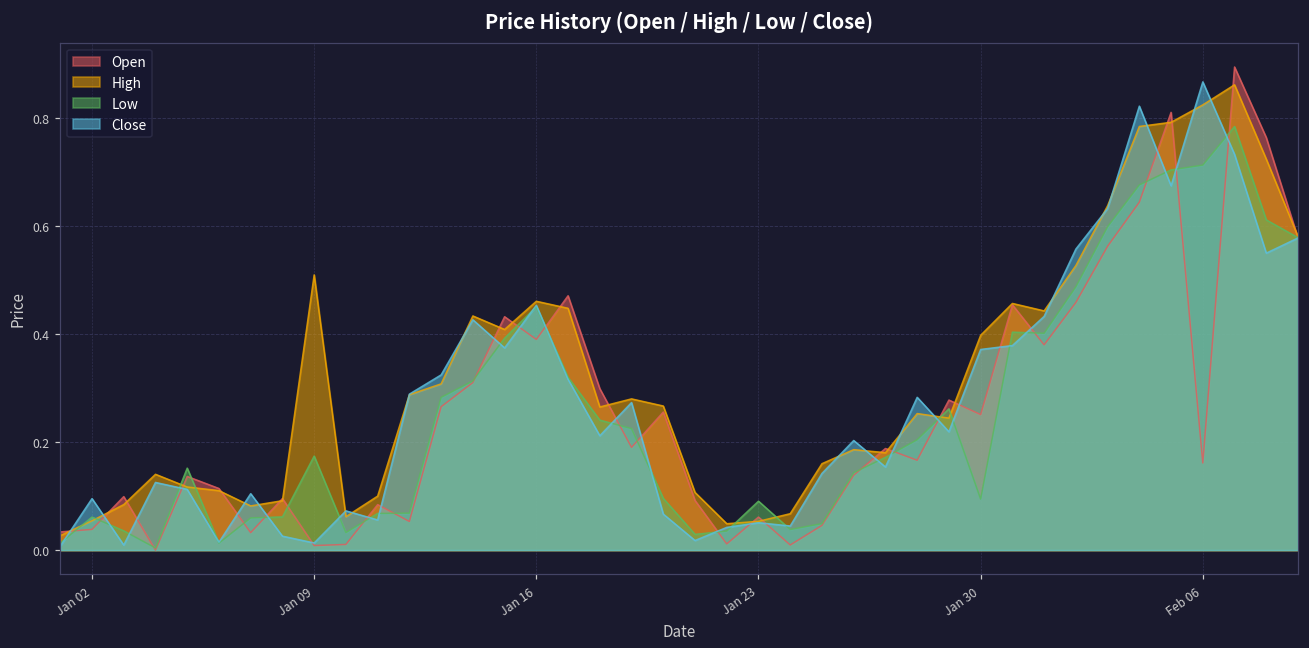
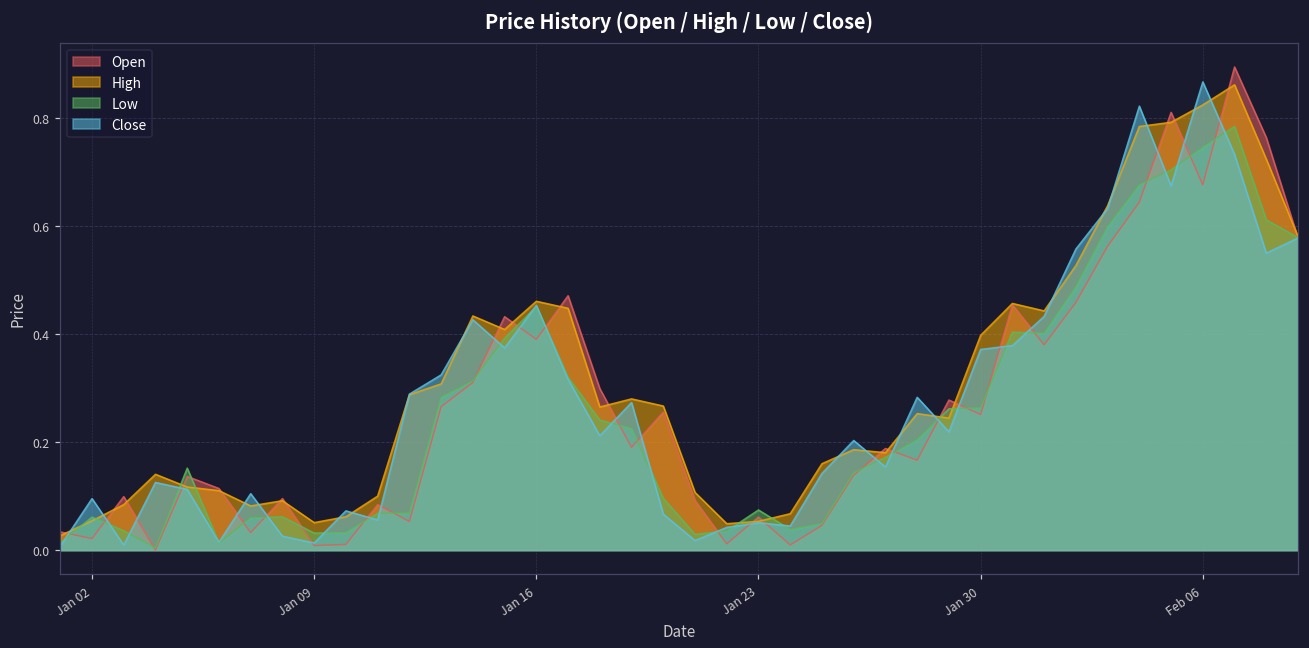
  {
    "Open": {
-     "Jan 02": 0.04,
+     "Jan 02": 0.02,
      "Jan 16": 0.39,
      "Jan 23": 0.06,
      "Jan 30": 0.25,
-     "Feb 06": 0.16
+     "Feb 06": 0.68
    },
    "High": {
      "Jan 02": 0.05,
-     "Jan 09": 0.51,
+     "Jan 09": 0.05,
      "Jan 16": 0.46,
      "Jan 30": 0.40,
      "Feb 06": 0.82
    },
    "Low": {
      "Jan 02": 0.06,
-     "Jan 09": 0.17,
-     "Jan 23": 0.09,
-     "Jan 30": 0.09,
-     "Feb 06": 0.71
+     "Jan 09": 0.03,
+     "Jan 23": 0.07,
+     "Jan 30": 0.26,
+     "Feb 06": 0.75
    },
    "Close": {
      "Jan 02": 0.10,
      "Jan 30": 0.37,
      "Feb 06": 0.87
    }
  }
